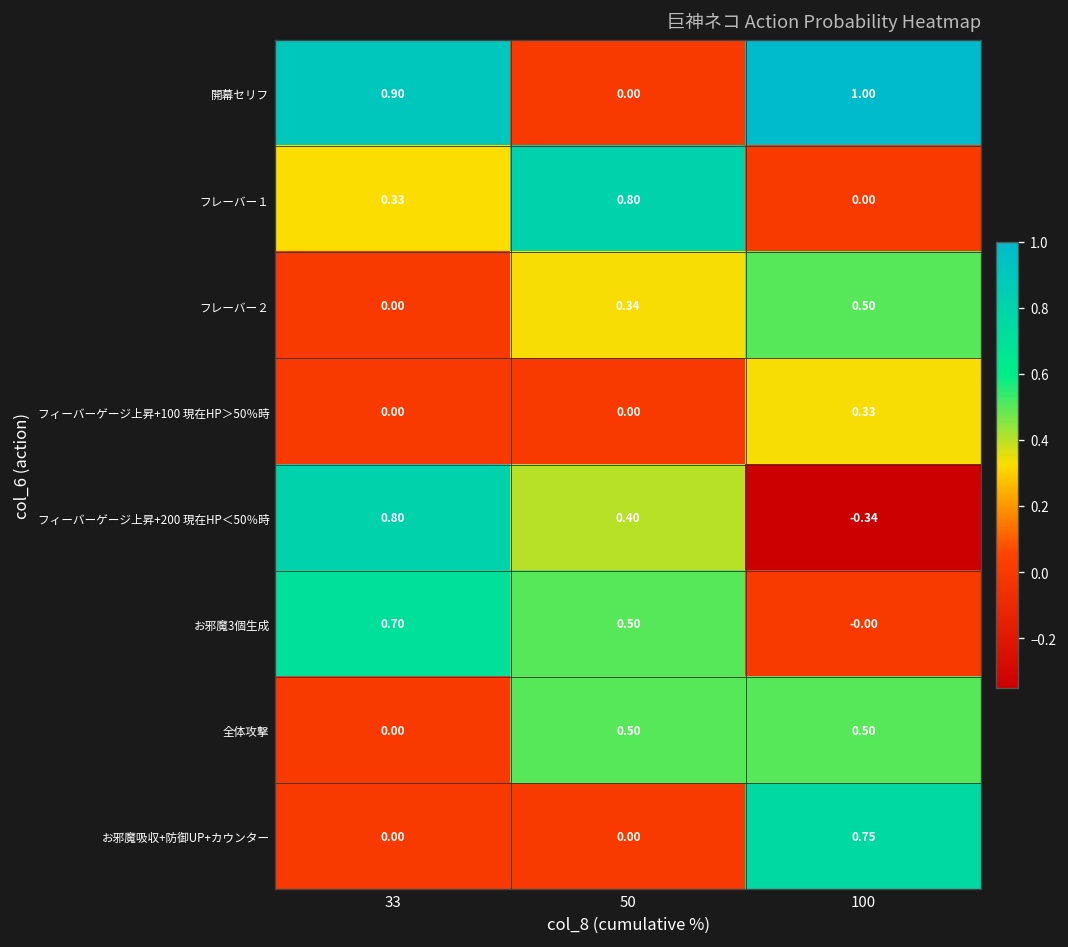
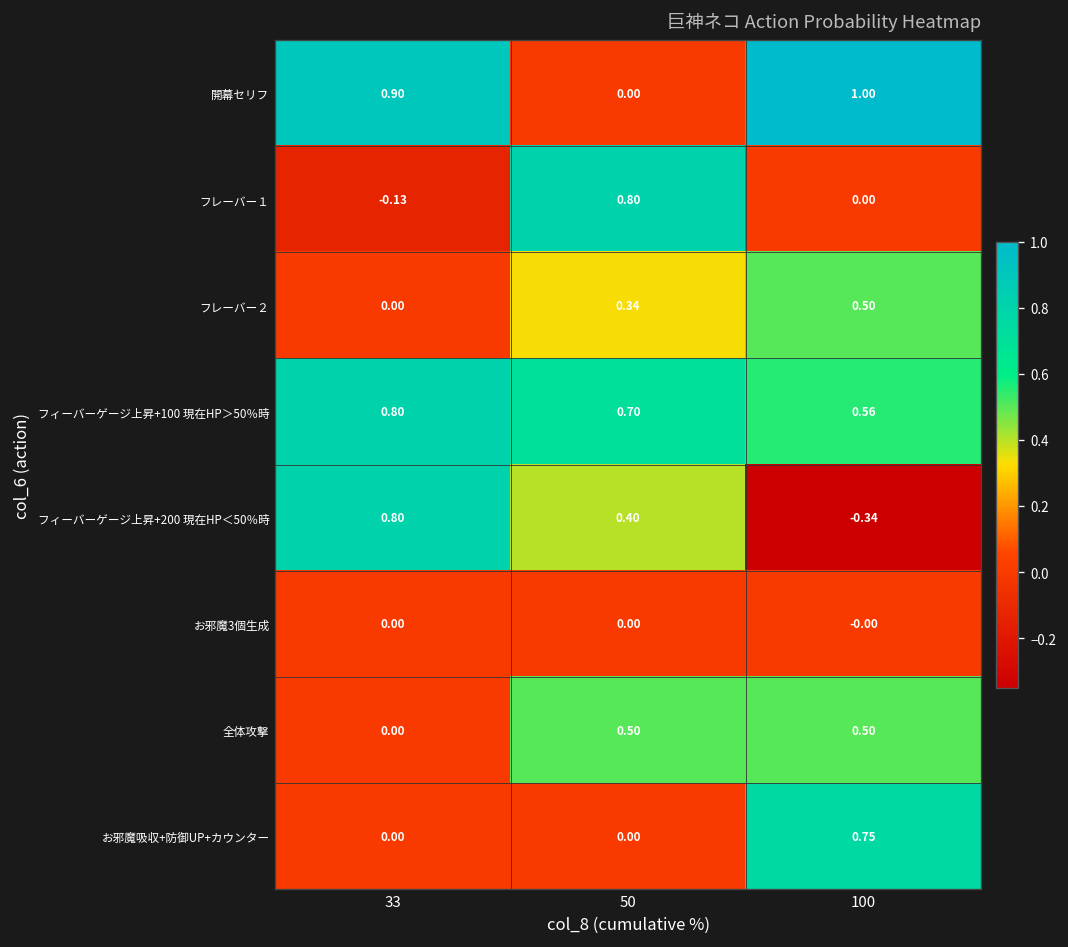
  {
    "開幕セリフ": {
      "33": 0.90,
      "50": 0.00,
      "100": 1.00
    },
    "フレーバー１": {
-     "33": 0.33,
+     "33": -0.13,
      "50": 0.80,
      "100": 0.00
    },
    "フレーバー２": {
      "33": 0.00,
      "50": 0.34,
      "100": 0.50
    },
    "フィーバーゲージ上昇+100 現在HP＞50％時": {
-     "33": 0.00,
-     "50": 0.00,
-     "100": 0.33
+     "33": 0.80,
+     "50": 0.70,
+     "100": 0.56
    },
    "フィーバーゲージ上昇+200 現在HP＜50％時": {
      "33": 0.80,
      "50": 0.40,
      "100": -0.34
    },
    "お邪魔3個生成": {
-     "33": 0.70,
-     "50": 0.50,
+     "33": 0.00,
+     "50": 0.00,
      "100": -0.00
    },
    "全体攻撃": {
      "33": 0.00,
      "50": 0.50,
      "100": 0.50
    },
    "お邪魔吸収+防御UP+カウンター": {
      "33": 0.00,
      "50": 0.00,
      "100": 0.75
    }
  }
